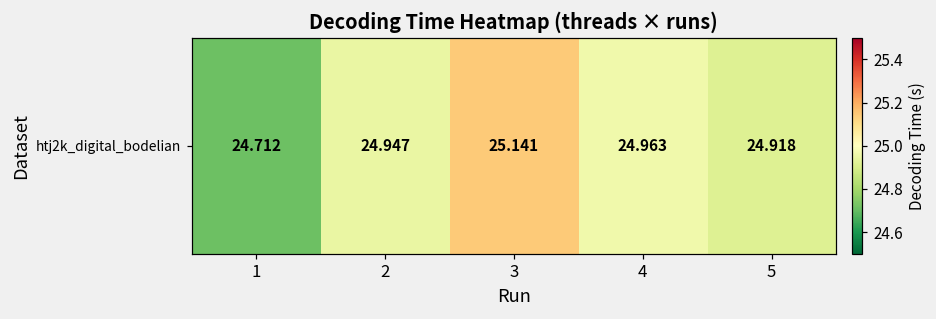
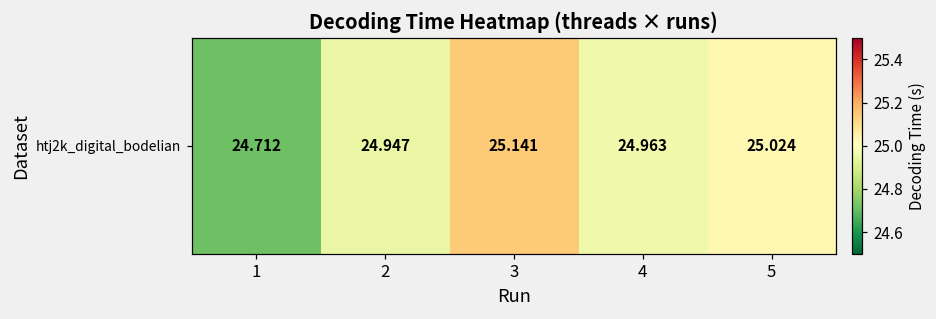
  {
    "htj2k_digital_bodelian": {
      "1": 24.712,
      "2": 24.947,
      "3": 25.141,
      "4": 24.963,
-     "5": 24.918
+     "5": 25.024
    }
  }
